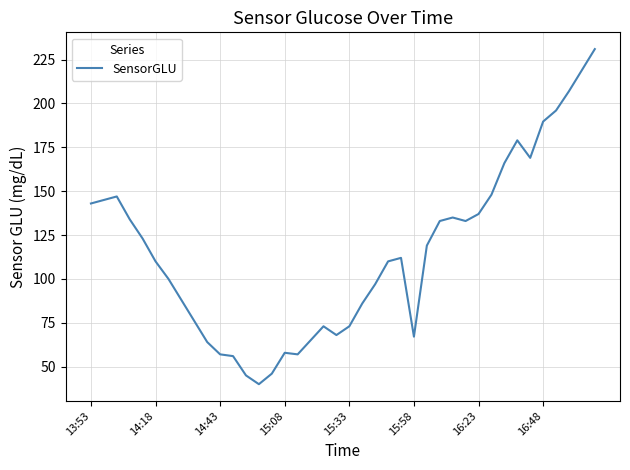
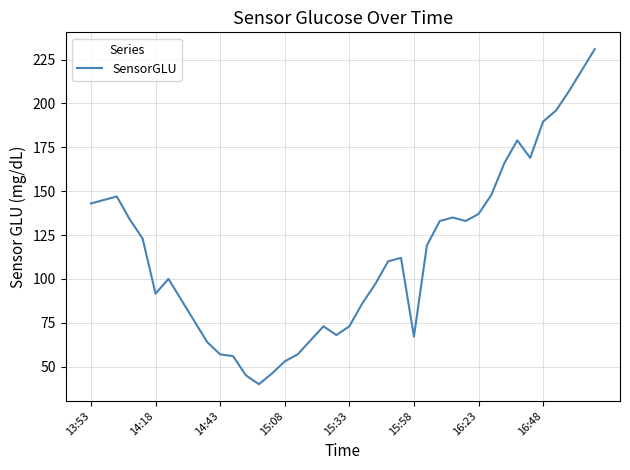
  {
    "13:53": 143,
-   "14:18": 110,
+   "14:18": 92,
    "14:43": 57,
-   "15:08": 58,
+   "15:08": 53,
    "15:33": 73,
    "15:58": 67,
    "16:23": 137,
    "16:48": 190
  }
